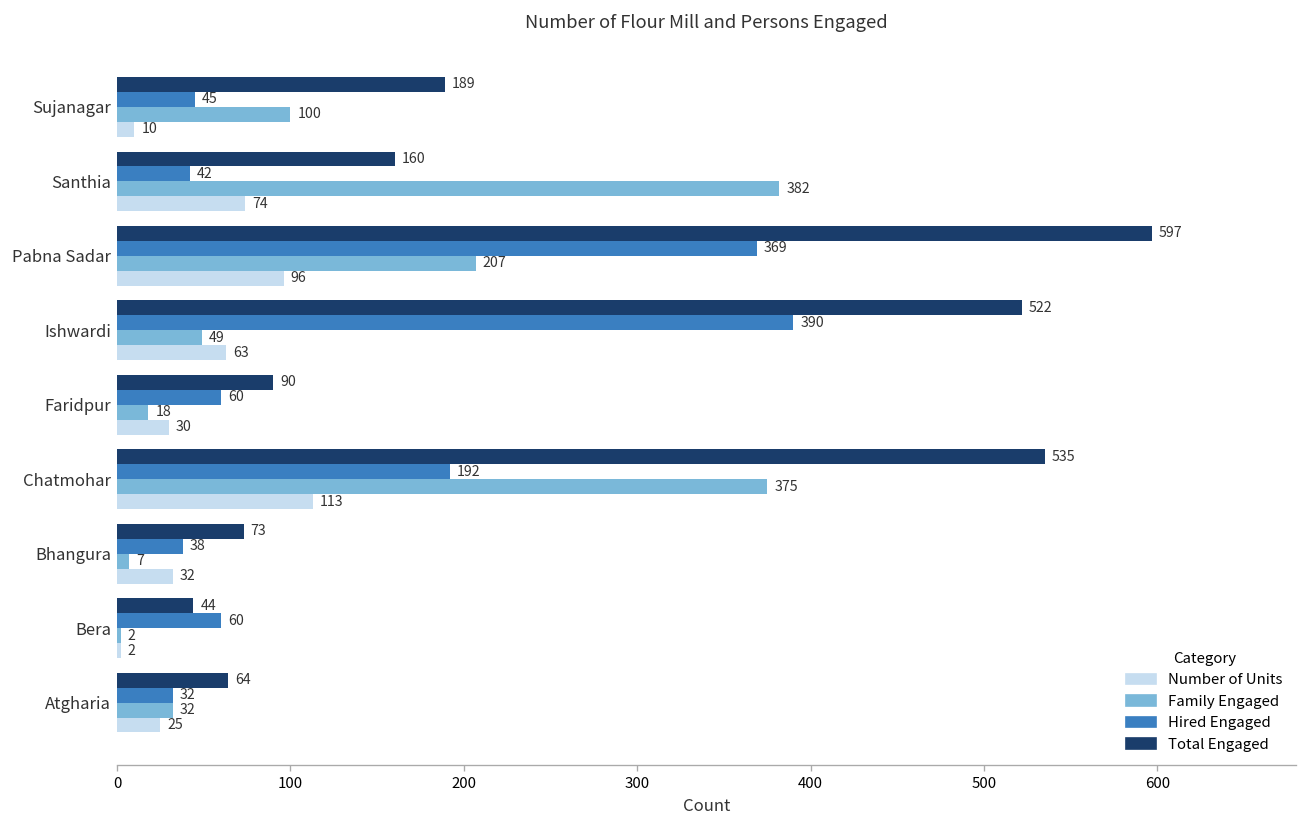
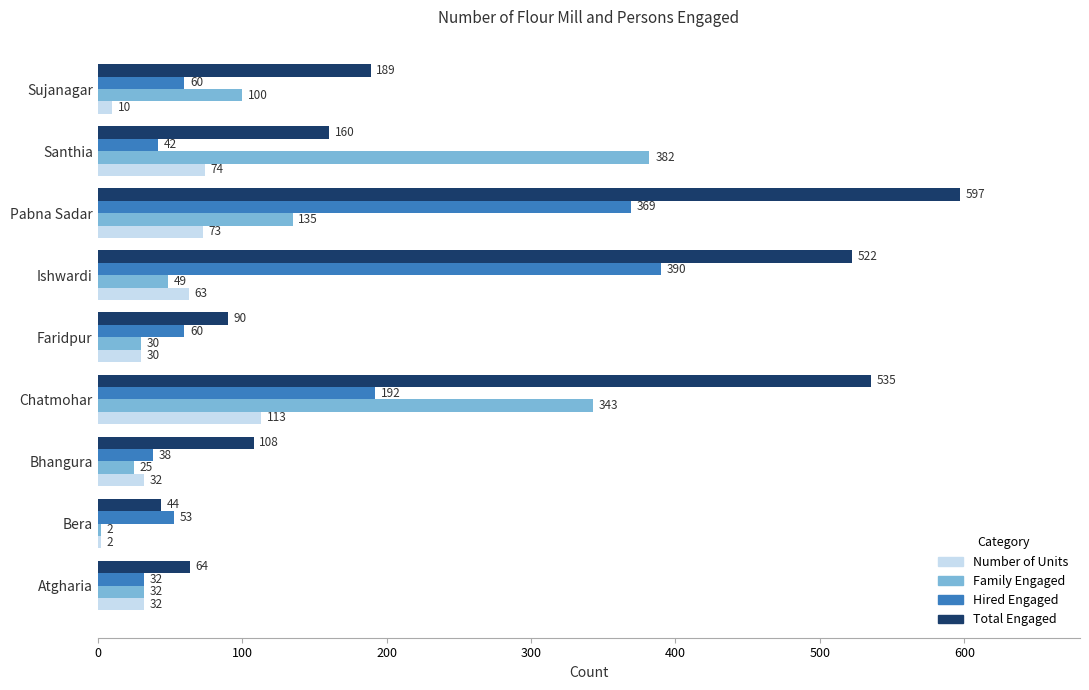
  {
    "Number of Units": {
      "Sujanagar": 10,
      "Santhia": 74,
-     "Pabna Sadar": 96,
+     "Pabna Sadar": 73,
      "Ishwardi": 63,
      "Faridpur": 30,
      "Chatmohar": 113,
      "Bhangura": 32,
      "Bera": 2,
-     "Atgharia": 25
+     "Atgharia": 32
    },
    "Family Engaged": {
      "Sujanagar": 100,
      "Santhia": 382,
-     "Pabna Sadar": 207,
+     "Pabna Sadar": 135,
      "Ishwardi": 49,
-     "Faridpur": 18,
-     "Chatmohar": 375,
-     "Bhangura": 7,
+     "Faridpur": 30,
+     "Chatmohar": 343,
+     "Bhangura": 25,
      "Bera": 2,
      "Atgharia": 32
    },
    "Hired Engaged": {
-     "Sujanagar": 45,
+     "Sujanagar": 60,
      "Santhia": 42,
      "Pabna Sadar": 369,
      "Ishwardi": 390,
      "Faridpur": 60,
      "Chatmohar": 192,
      "Bhangura": 38,
-     "Bera": 60,
+     "Bera": 53,
      "Atgharia": 32
    },
    "Total Engaged": {
      "Sujanagar": 189,
      "Santhia": 160,
      "Pabna Sadar": 597,
      "Ishwardi": 522,
      "Faridpur": 90,
      "Chatmohar": 535,
-     "Bhangura": 73,
+     "Bhangura": 108,
      "Bera": 44,
      "Atgharia": 64
    }
  }
